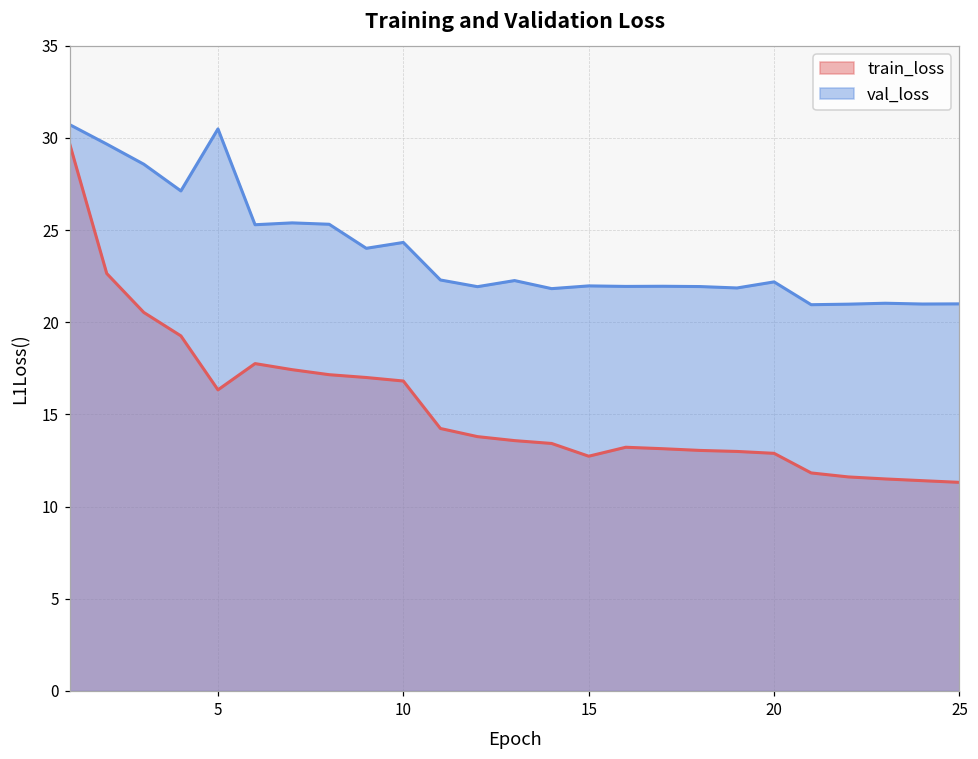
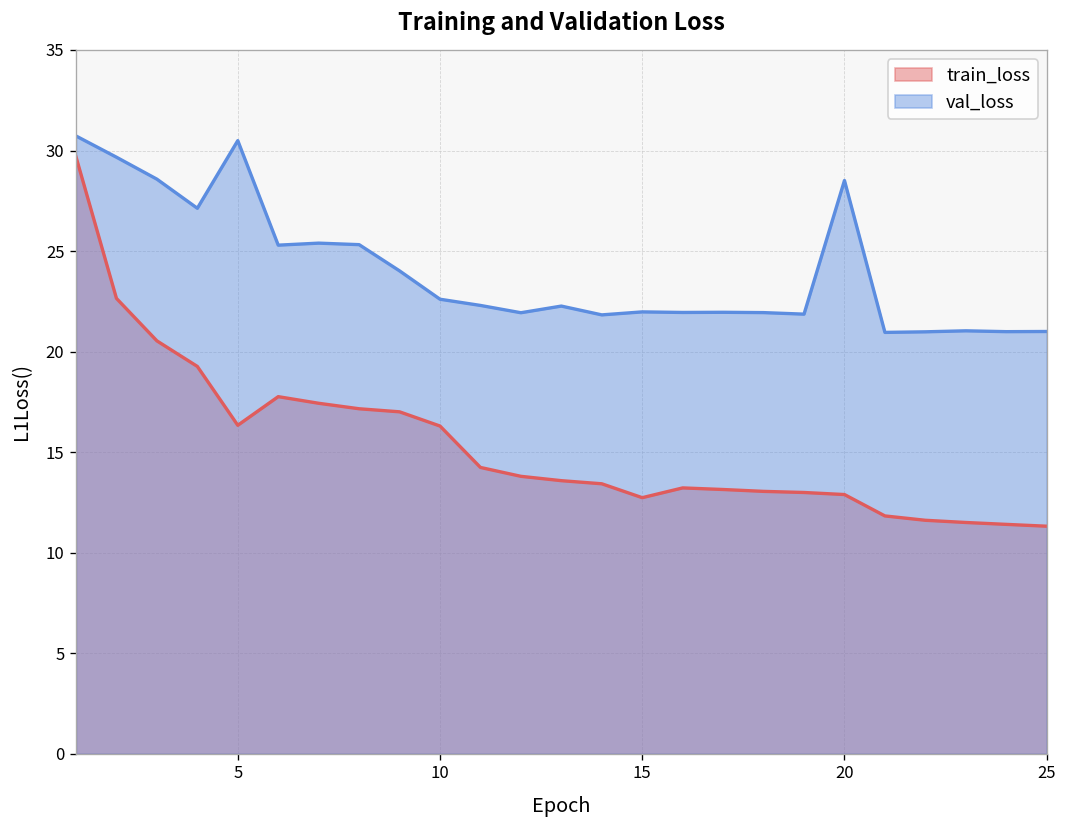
  {
    "train_loss": {
      "5": 16.3,
-     "10": 16.8,
+     "10": 16.3,
      "15": 12.7,
      "20": 12.9,
      "25": 11.3
    },
    "val_loss": {
      "5": 30.5,
-     "10": 24.3,
+     "10": 22.6,
      "15": 22.0,
-     "20": 22.2,
+     "20": 28.5,
      "25": 21.0
    }
  }
